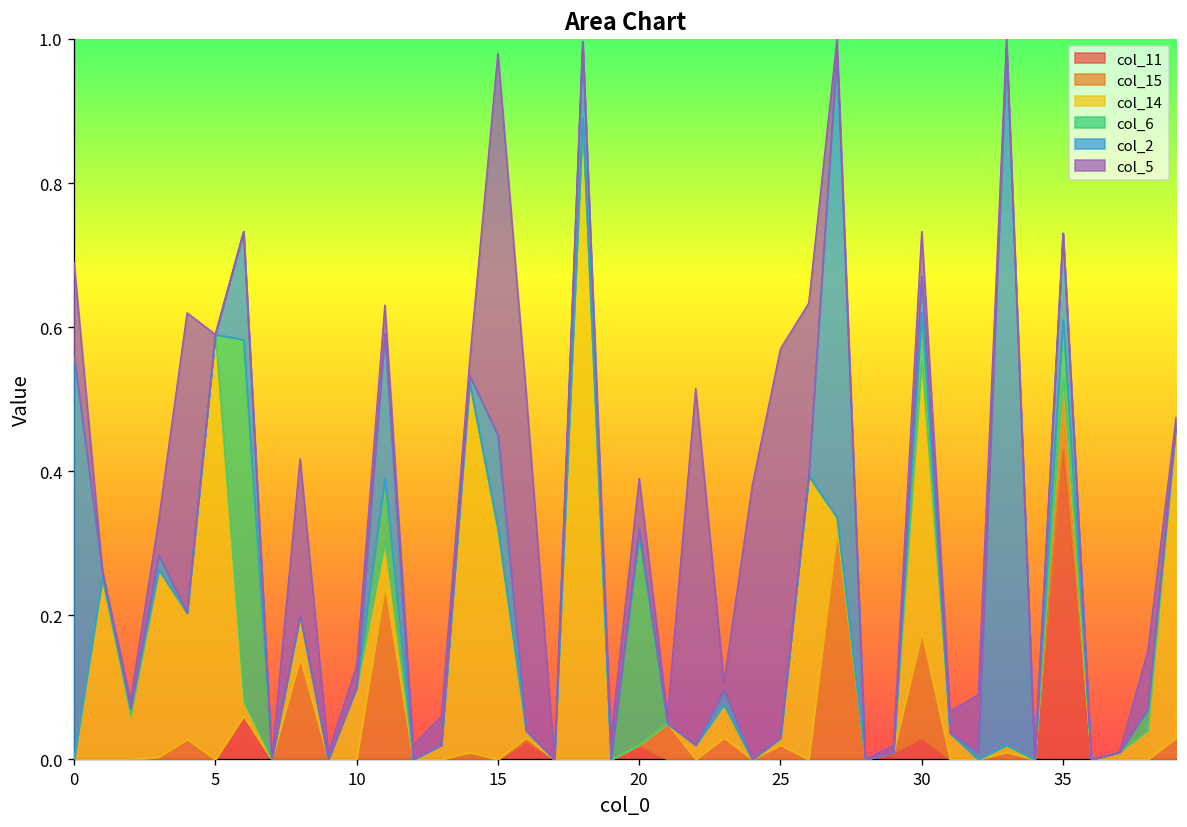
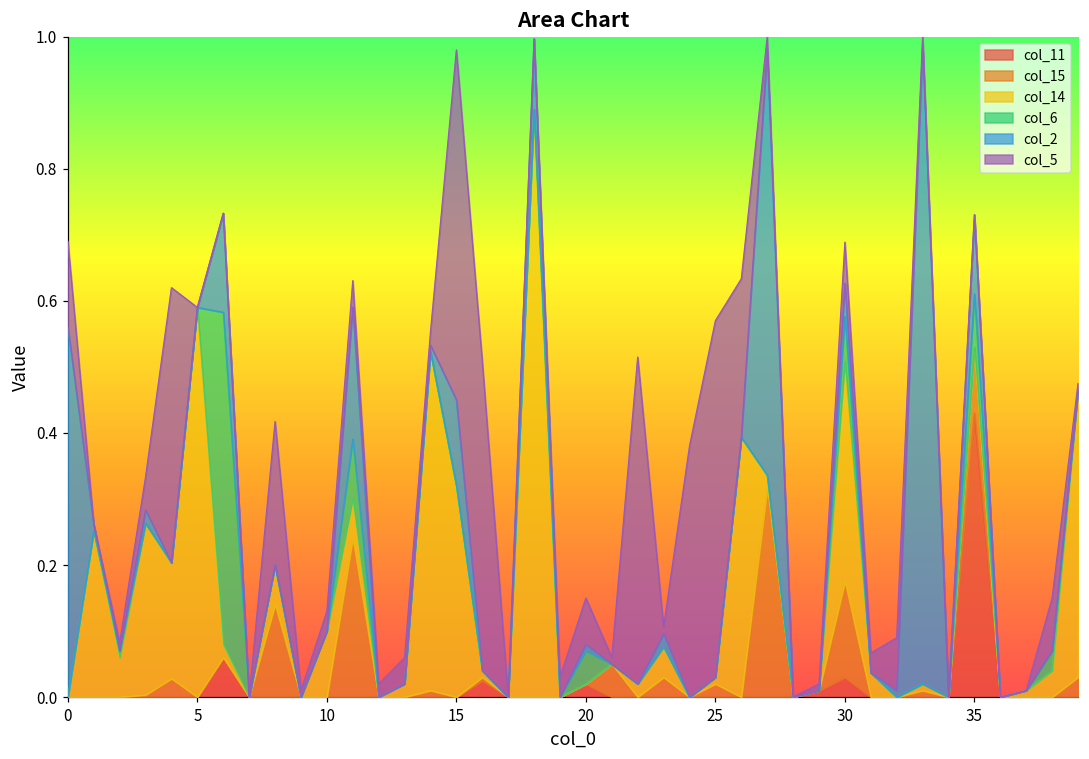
  {
    "col_14": {
-     "30": 0.38
+     "30": 0.33
    },
    "col_6": {
-     "20": 0.29,
+     "20": 0.05,
      "30": 0.07,
      "35": 0.08
    },
    "col_2": {
      "0": 0.56,
      "15": 0.13,
      "20": 0.01,
      "30": 0.05
    },
    "col_5": {
      "0": 0.13,
      "10": 0.03,
      "15": 0.53,
      "20": 0.07,
      "25": 0.54,
      "30": 0.06
    }
  }
